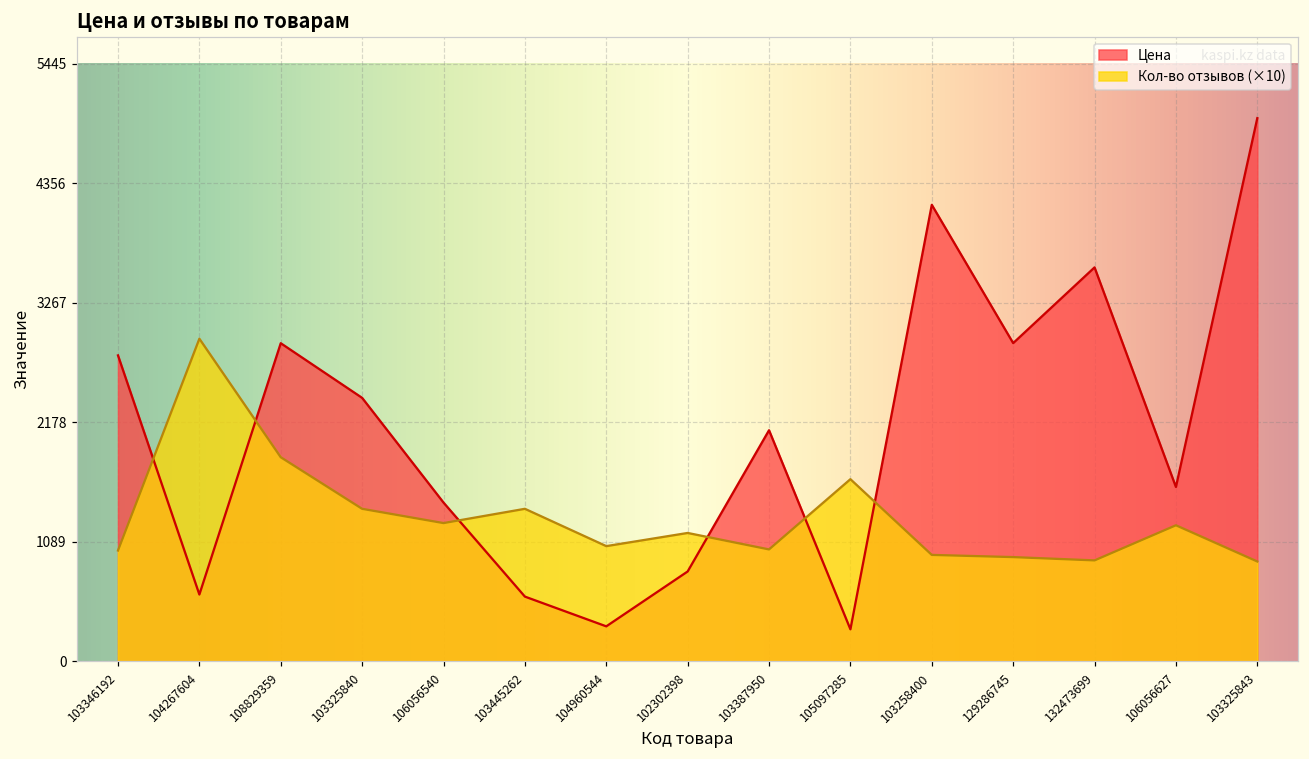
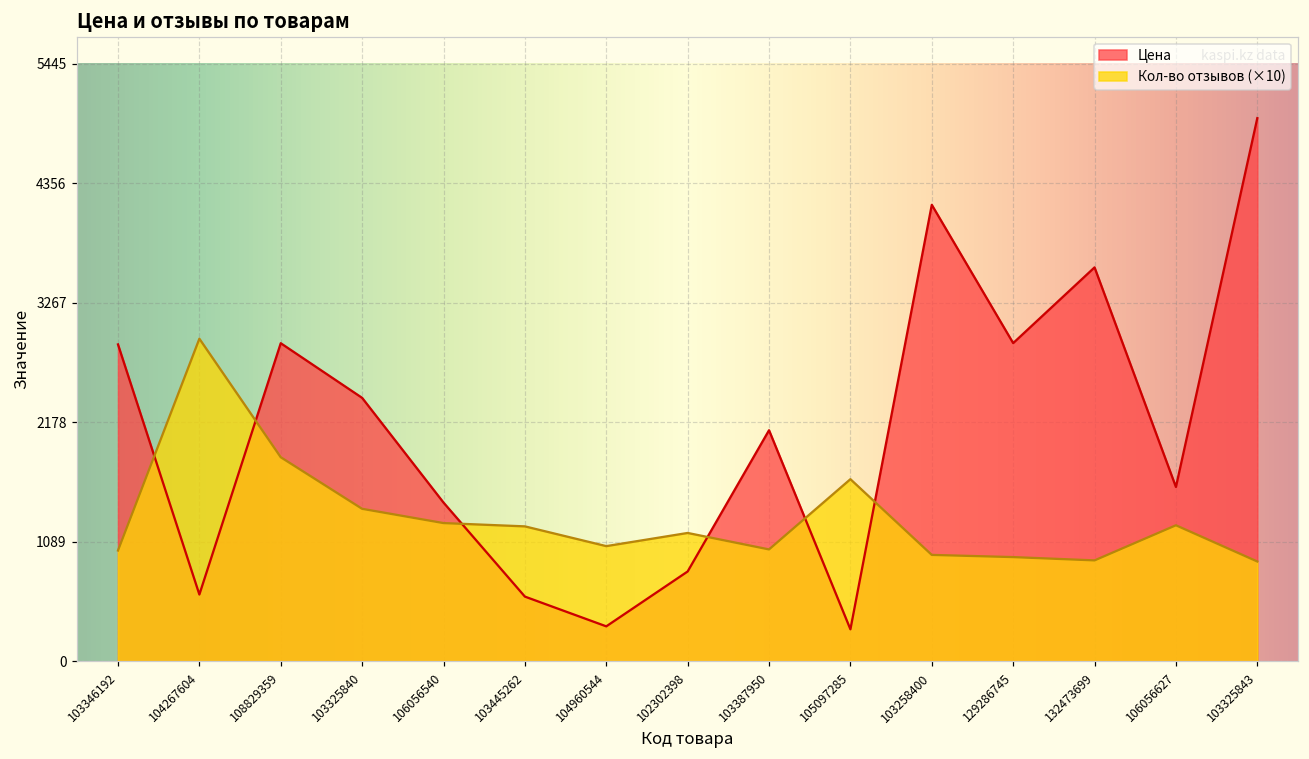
  {
    "Цена": {
-     "103346192": 2800,
+     "103346192": 2900,
      "104267604": 600,
      "108829359": 2900,
      "103325840": 2400,
      "106056540": 1400,
      "103445262": 600,
      "104960544": 300,
      "102302398": 800,
      "103387950": 2100,
      "105097285": 300,
      "103258400": 4200,
      "129286745": 2900,
      "132473699": 3600,
      "106056627": 1600,
      "103325843": 5000
    },
    "Кол-во отзывов (×10)": {
      "103346192": 1000,
      "104267604": 2900,
      "108829359": 1900,
      "103325840": 1400,
      "106056540": 1300,
-     "103445262": 1400,
+     "103445262": 1200,
      "104960544": 1100,
      "102302398": 1200,
      "103387950": 1000,
      "105097285": 1700,
      "103258400": 1000,
      "129286745": 1000,
      "132473699": 900,
      "106056627": 1200,
      "103325843": 900
    }
  }
